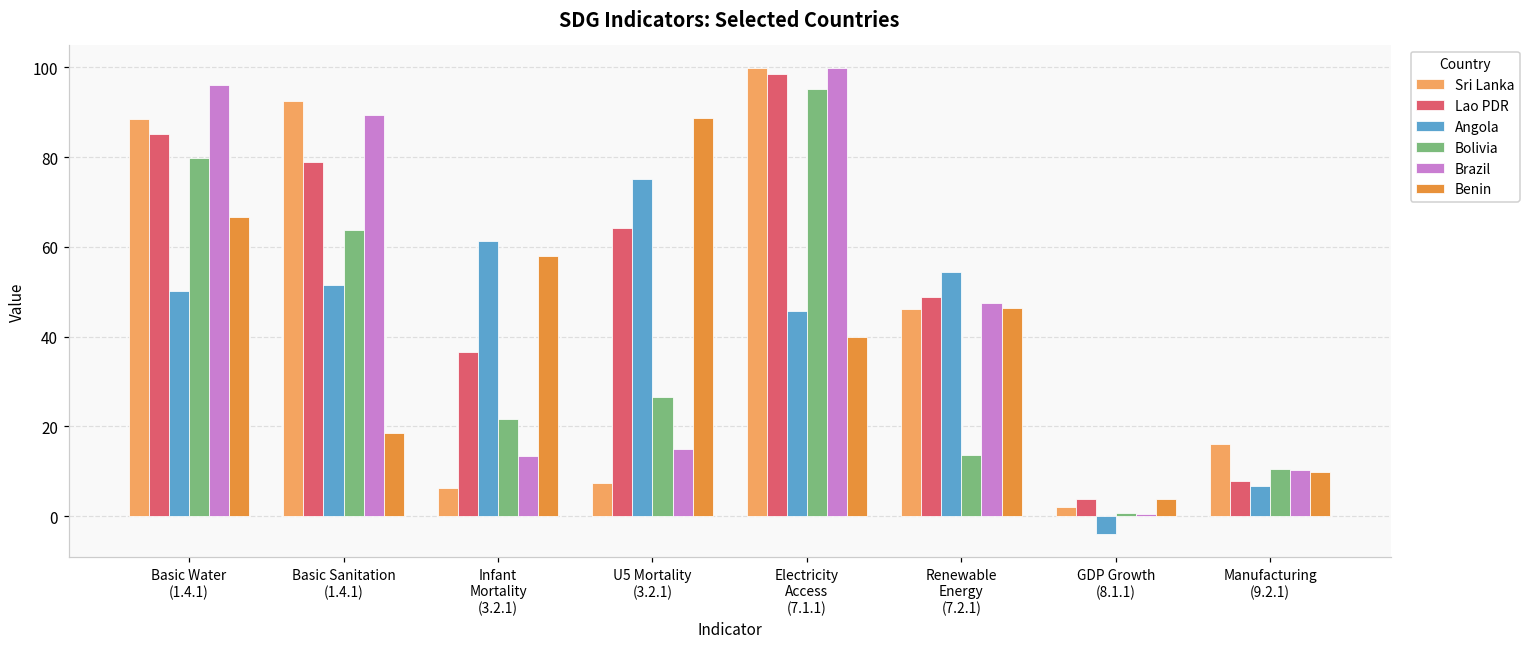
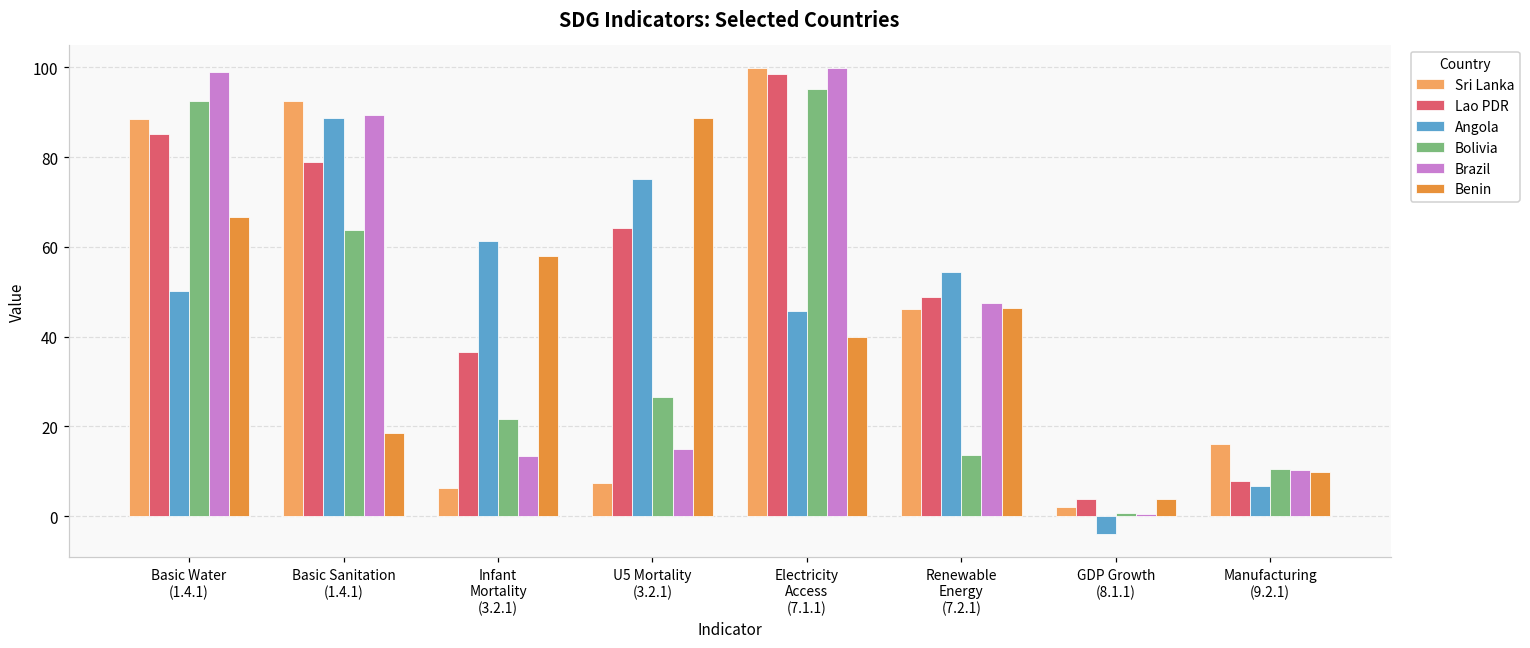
  {
    "Lao PDR": {
      "Basic Water (1.4.1)": 85,
      "Basic Sanitation (1.4.1)": 79,
      "Infant Mortality (3.2.1)": 37,
      "U5 Mortality (3.2.1)": 64,
      "Electricity Access (7.1.1)": 98,
      "Renewable Energy (7.2.1)": 49,
      "GDP Growth (8.1.1)": 4,
      "Manufacturing (9.2.1)": 8
    },
    "Angola": {
      "Basic Water (1.4.1)": 50,
-     "Basic Sanitation (1.4.1)": 51,
+     "Basic Sanitation (1.4.1)": 89,
      "Infant Mortality (3.2.1)": 61,
      "U5 Mortality (3.2.1)": 75,
      "Electricity Access (7.1.1)": 46,
      "Renewable Energy (7.2.1)": 54,
      "GDP Growth (8.1.1)": -4,
      "Manufacturing (9.2.1)": 7
    },
    "Bolivia": {
-     "Basic Water (1.4.1)": 80,
+     "Basic Water (1.4.1)": 93,
      "Basic Sanitation (1.4.1)": 64,
      "Infant Mortality (3.2.1)": 22,
      "U5 Mortality (3.2.1)": 27,
      "Electricity Access (7.1.1)": 95,
      "Renewable Energy (7.2.1)": 14,
      "GDP Growth (8.1.1)": 1,
      "Manufacturing (9.2.1)": 11
    },
    "Brazil": {
-     "Basic Water (1.4.1)": 96,
+     "Basic Water (1.4.1)": 99,
      "Basic Sanitation (1.4.1)": 89,
      "Infant Mortality (3.2.1)": 13,
      "U5 Mortality (3.2.1)": 15,
      "Electricity Access (7.1.1)": 100,
      "Renewable Energy (7.2.1)": 48,
      "Manufacturing (9.2.1)": 10
    }
  }
